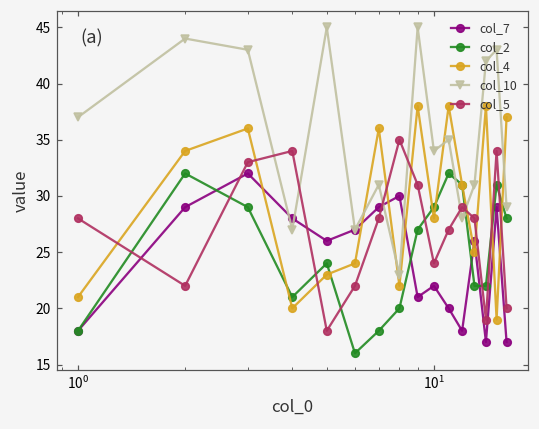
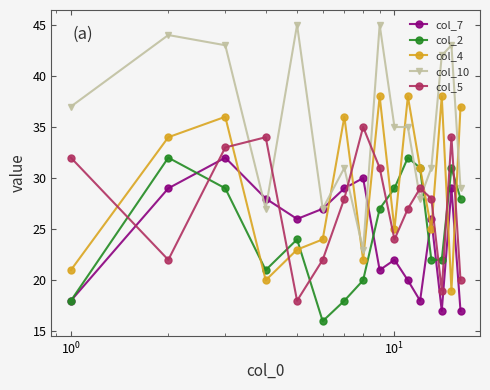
  {
    "col_7": {
      "10^1": 22
    },
    "col_2": {
      "10^1": 29
    },
    "col_4": {
      "10^0": 21,
-     "10^1": 28
+     "10^1": 25
    },
    "col_10": {
      "10^0": 37,
-     "10^1": 34
+     "10^1": 35
    },
    "col_5": {
-     "10^0": 28,
+     "10^0": 32,
      "10^1": 24
    }
  }
